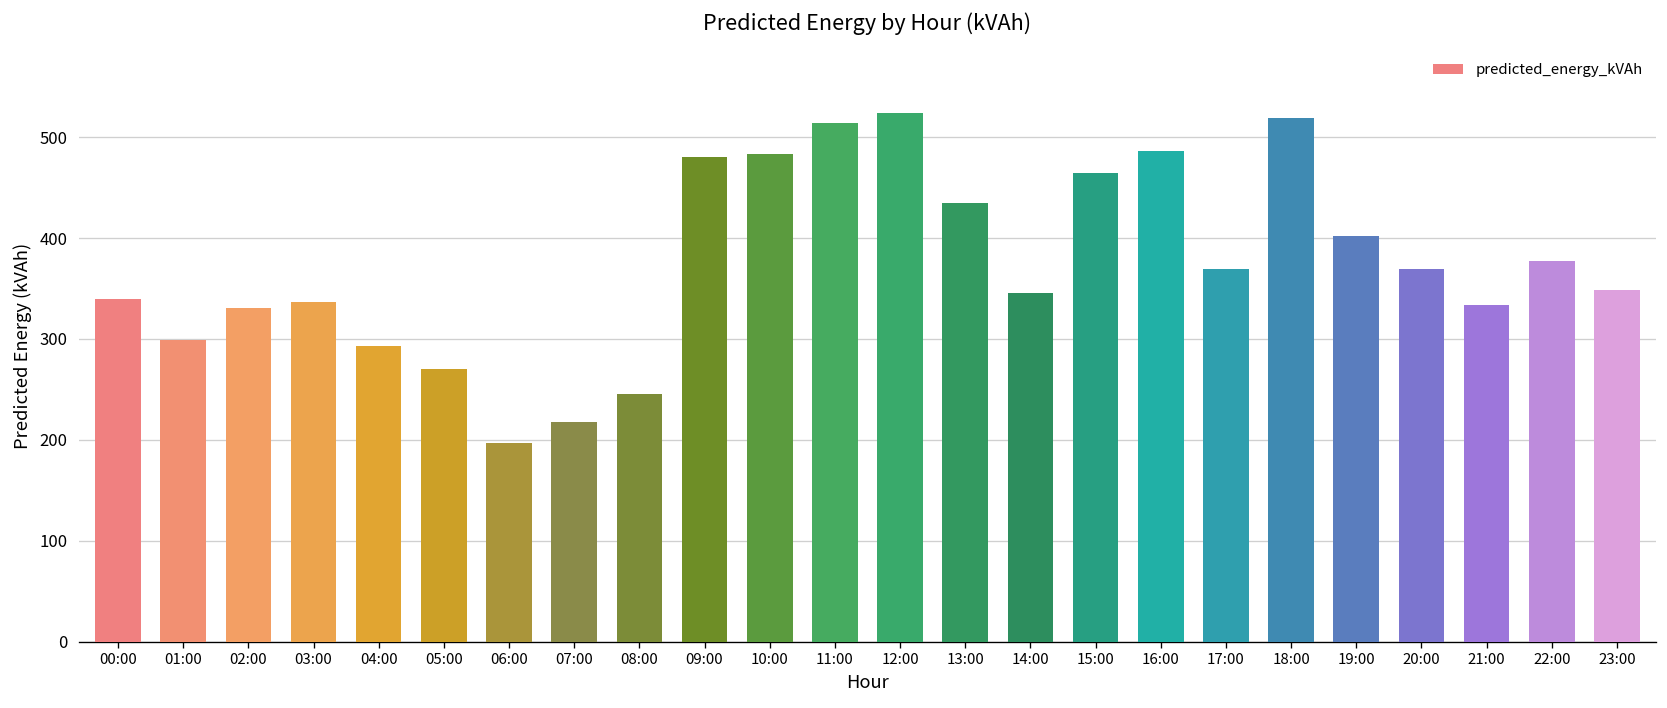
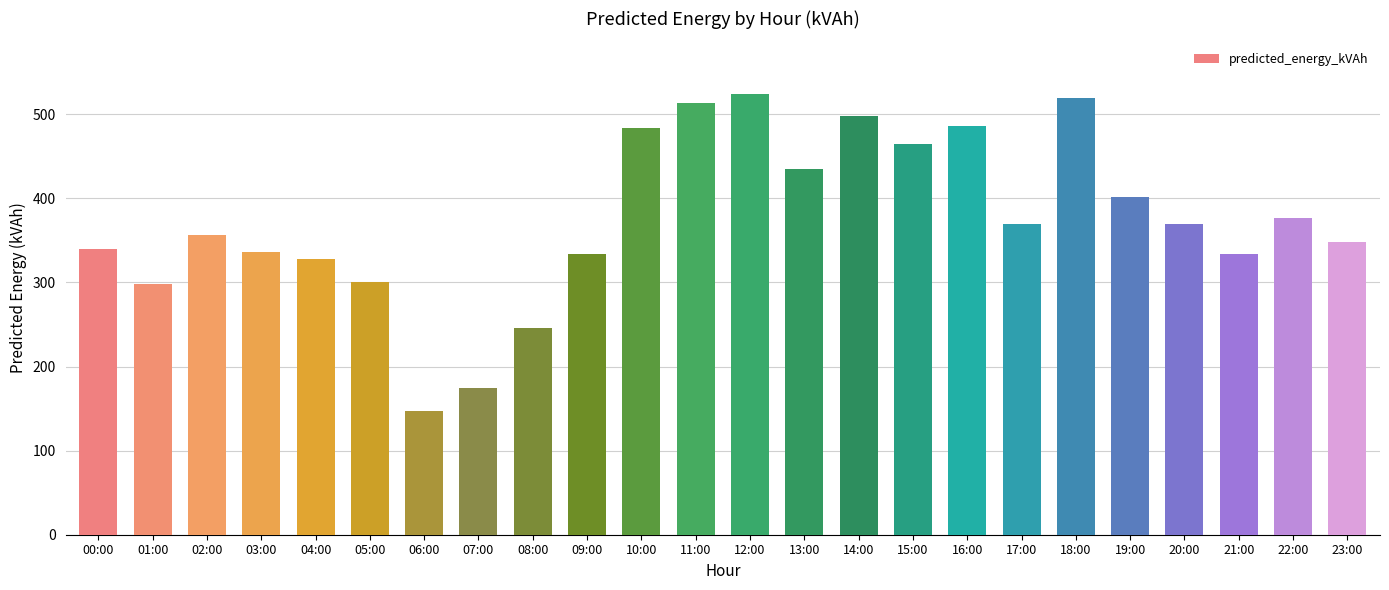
  {
    "00:00": 340,
    "01:00": 300,
-   "02:00": 330,
+   "02:00": 360,
    "03:00": 340,
-   "04:00": 290,
-   "05:00": 270,
-   "06:00": 200,
-   "07:00": 220,
+   "04:00": 330,
+   "05:00": 300,
+   "06:00": 150,
+   "07:00": 170,
    "08:00": 250,
-   "09:00": 480,
+   "09:00": 330,
    "10:00": 480,
    "11:00": 510,
    "12:00": 520,
    "13:00": 430,
-   "14:00": 350,
+   "14:00": 500,
    "15:00": 460,
    "16:00": 490,
    "17:00": 370,
    "18:00": 520,
    "19:00": 400,
    "20:00": 370,
    "21:00": 330,
    "22:00": 380,
    "23:00": 350
  }
